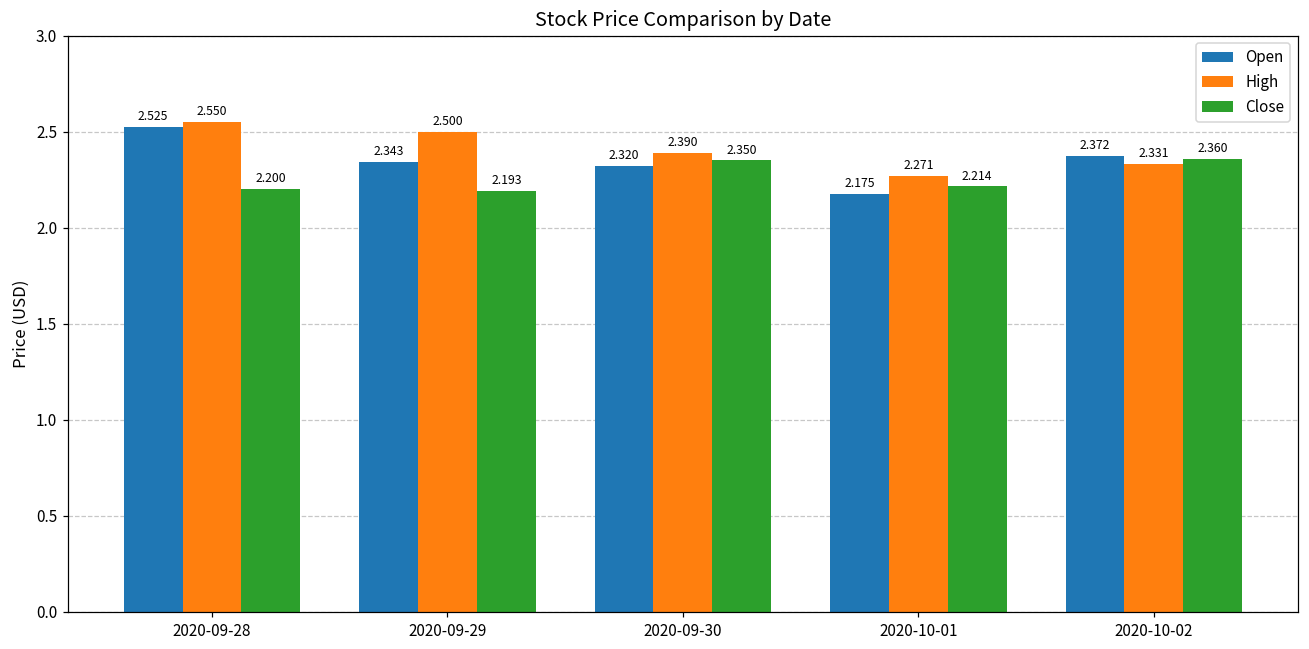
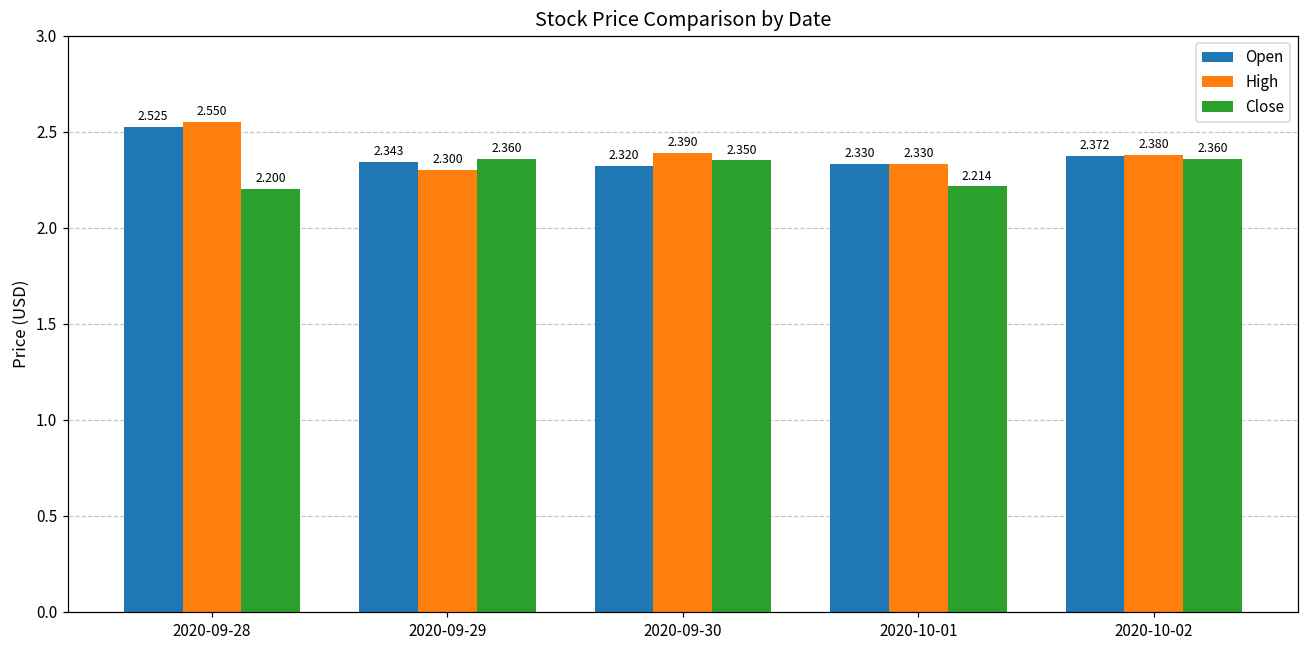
  {
    "Open": {
      "2020-09-28": 2.525,
      "2020-09-29": 2.343,
      "2020-09-30": 2.320,
-     "2020-10-01": 2.175,
+     "2020-10-01": 2.330,
      "2020-10-02": 2.372
    },
    "High": {
      "2020-09-28": 2.550,
-     "2020-09-29": 2.500,
+     "2020-09-29": 2.300,
      "2020-09-30": 2.390,
-     "2020-10-01": 2.271,
-     "2020-10-02": 2.331
+     "2020-10-01": 2.330,
+     "2020-10-02": 2.380
    },
    "Close": {
      "2020-09-28": 2.200,
-     "2020-09-29": 2.193,
+     "2020-09-29": 2.360,
      "2020-09-30": 2.350,
      "2020-10-01": 2.214,
      "2020-10-02": 2.360
    }
  }
